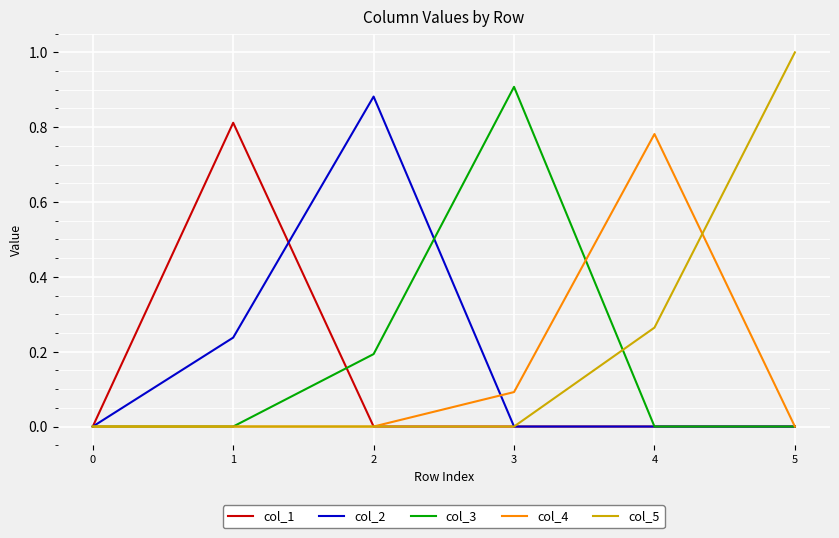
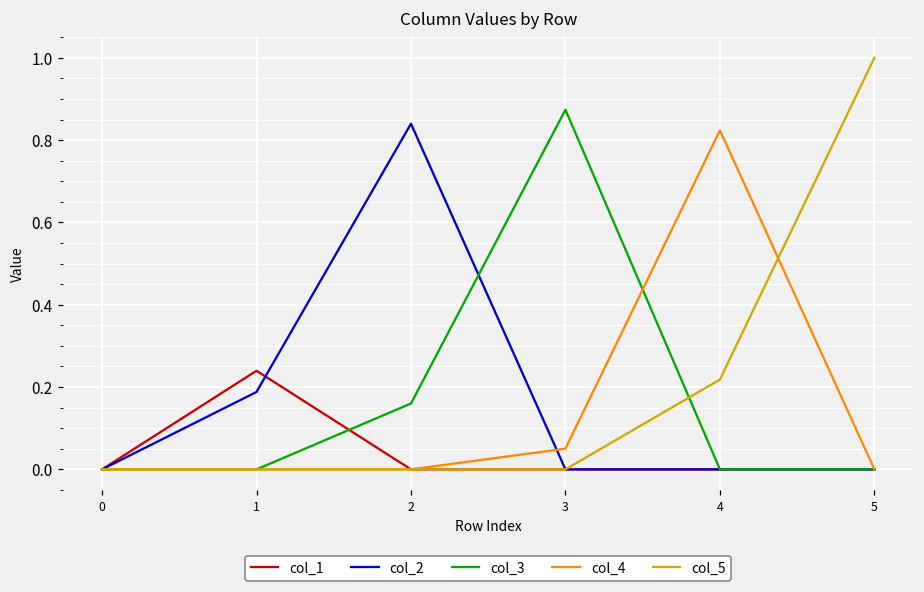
  {
    "col_1": {
-     "1": 0.81
+     "1": 0.24
    },
    "col_2": {
-     "1": 0.24,
-     "2": 0.88
+     "1": 0.19,
+     "2": 0.84
    },
    "col_3": {
-     "2": 0.19,
-     "3": 0.91
+     "2": 0.16,
+     "3": 0.87
    },
    "col_4": {
-     "3": 0.09,
-     "4": 0.78
+     "3": 0.05,
+     "4": 0.82
    },
    "col_5": {
-     "4": 0.26,
+     "4": 0.22,
      "5": 1.00
    }
  }
